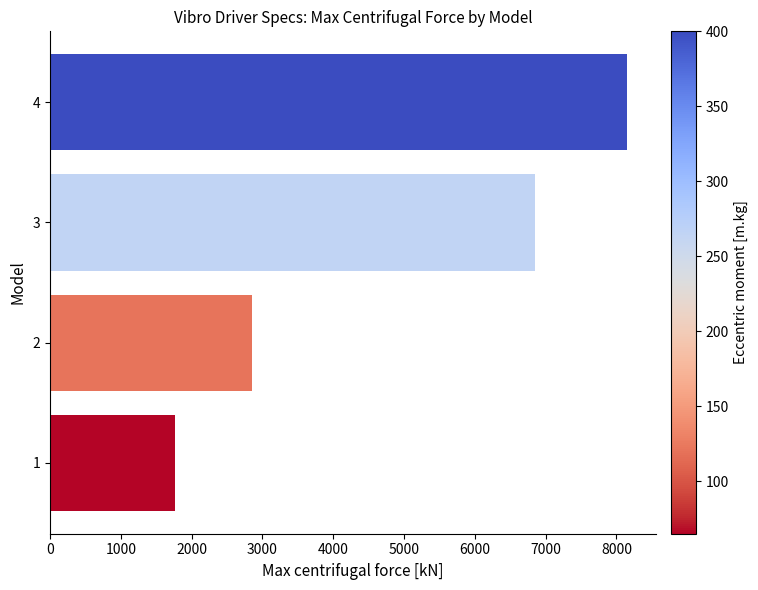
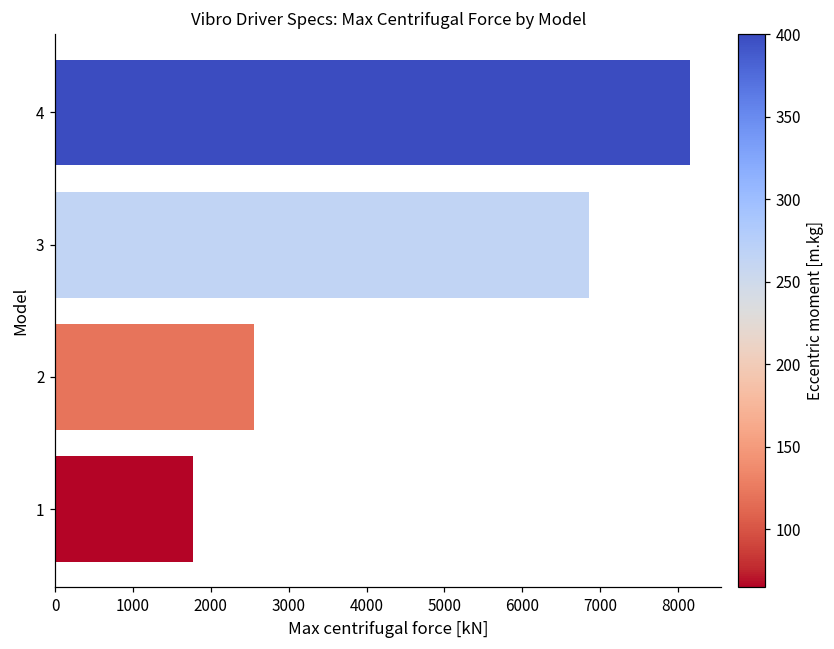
  {
    "4": 8200,
    "3": 6900,
-   "2": 2900,
+   "2": 2600,
    "1": 1800
  }
